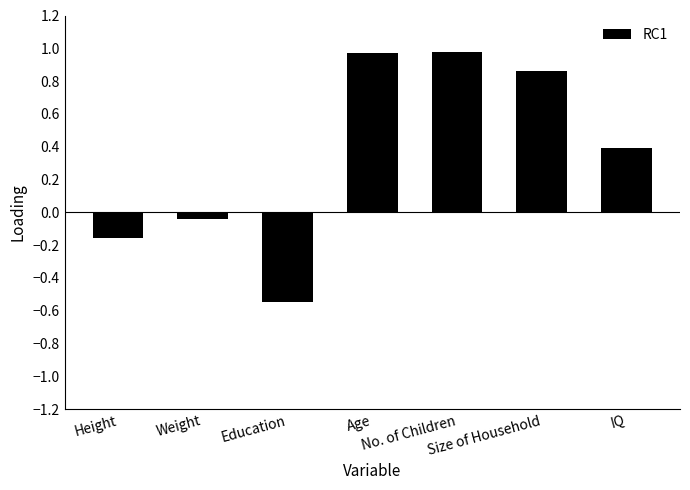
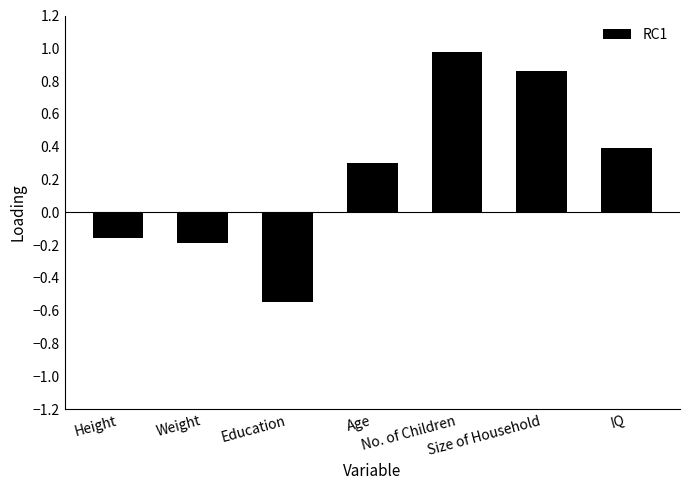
  {
    "Height": -0.16,
-   "Weight": -0.04,
+   "Weight": -0.19,
    "Education": -0.55,
-   "Age": 0.97,
+   "Age": 0.30,
    "No. of Children": 0.98,
    "Size of Household": 0.86,
    "IQ": 0.39
  }
